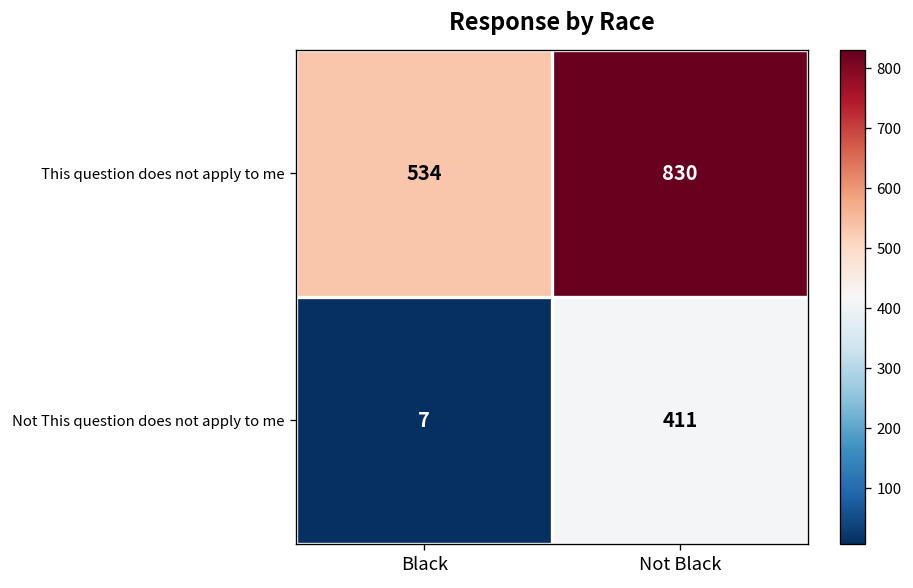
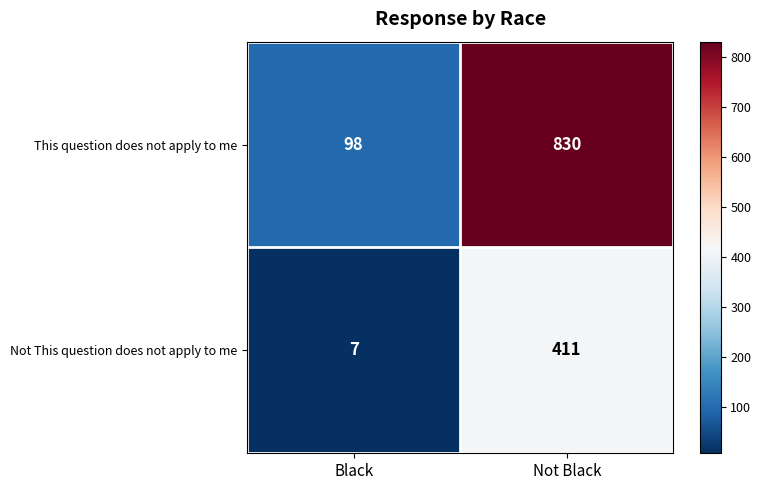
  {
    "This question does not apply to me": {
-     "Black": 534,
+     "Black": 98,
      "Not Black": 830
    },
    "Not This question does not apply to me": {
      "Black": 7,
      "Not Black": 411
    }
  }
